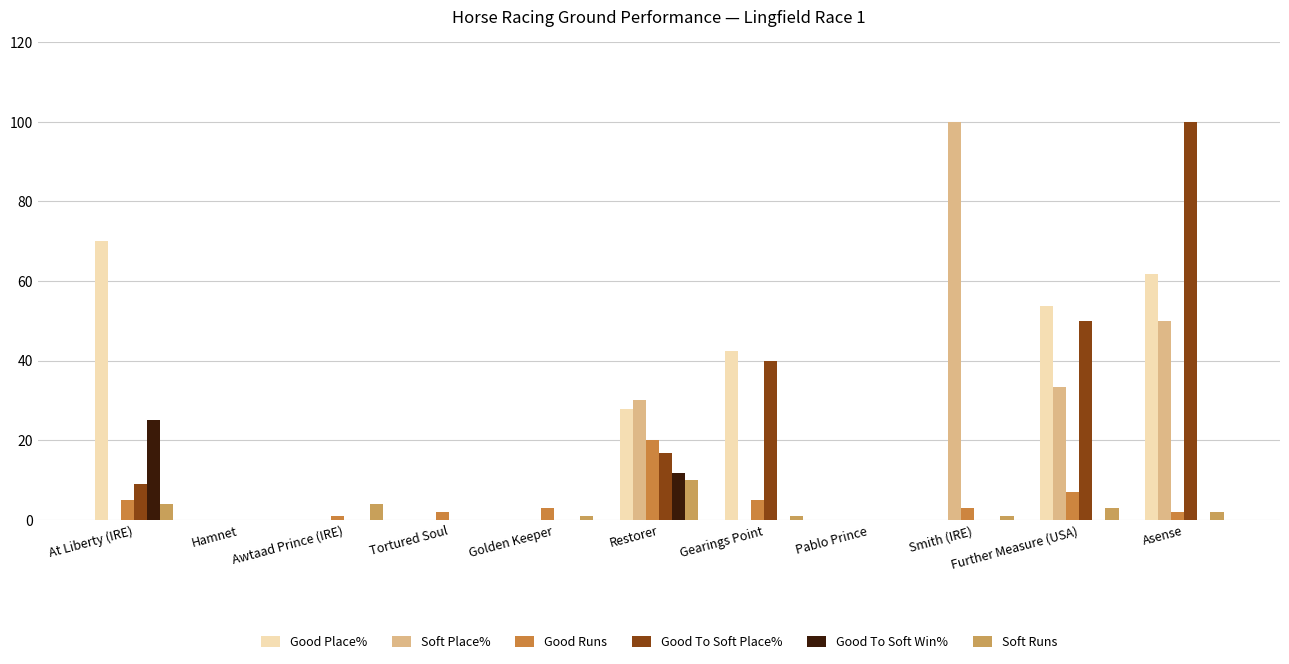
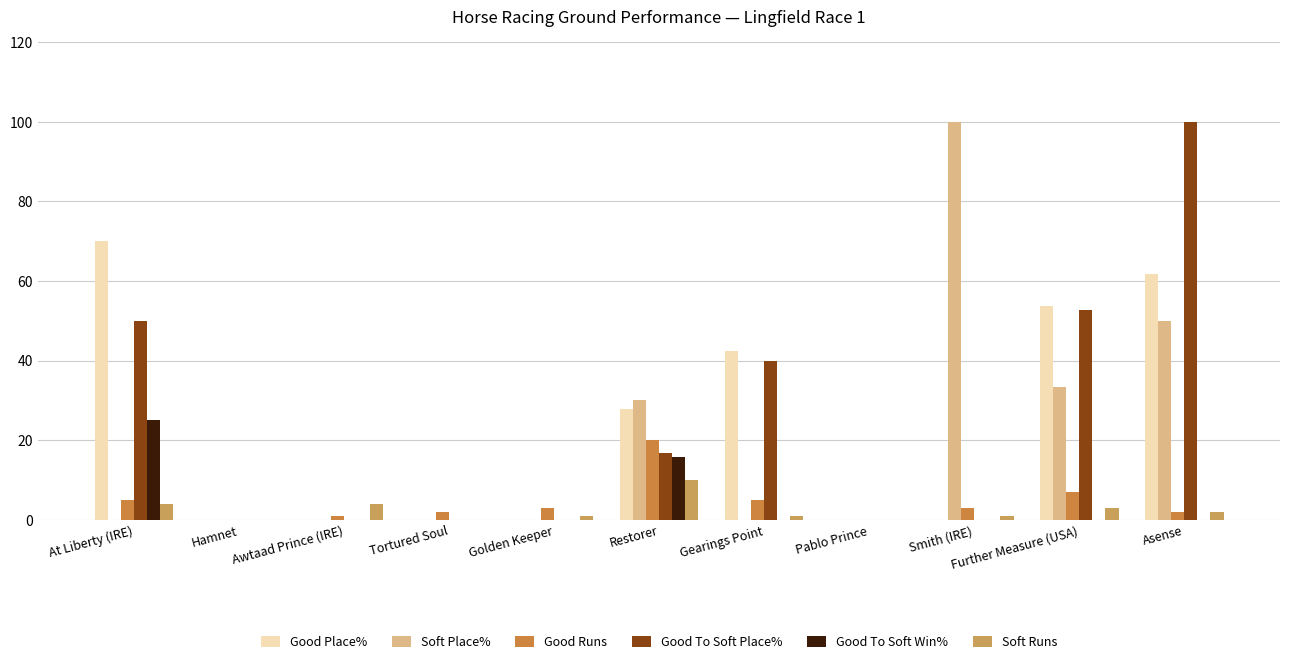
  {
    "Good Place%": {
      "At Liberty (IRE)": 70,
      "Hamnet": 0,
      "Awtaad Prince (IRE)": 0,
      "Tortured Soul": 0,
      "Golden Keeper": 0,
      "Restorer": 28,
      "Gearings Point": 43,
      "Pablo Prince": 0,
      "Smith (IRE)": 0,
      "Further Measure (USA)": 54,
      "Asense": 62
    },
    "Good To Soft Place%": {
-     "At Liberty (IRE)": 9,
+     "At Liberty (IRE)": 50,
      "Hamnet": 0,
      "Awtaad Prince (IRE)": 0,
      "Tortured Soul": 0,
      "Golden Keeper": 0,
      "Restorer": 17,
      "Gearings Point": 40,
      "Pablo Prince": 0,
      "Smith (IRE)": 0,
-     "Further Measure (USA)": 50,
+     "Further Measure (USA)": 53,
      "Asense": 100
    },
    "Good To Soft Win%": {
      "At Liberty (IRE)": 25,
      "Hamnet": 0,
      "Awtaad Prince (IRE)": 0,
      "Tortured Soul": 0,
      "Golden Keeper": 0,
-     "Restorer": 12,
+     "Restorer": 16,
      "Gearings Point": 0,
      "Pablo Prince": 0,
      "Smith (IRE)": 0,
      "Further Measure (USA)": 0,
      "Asense": 0
    }
  }
